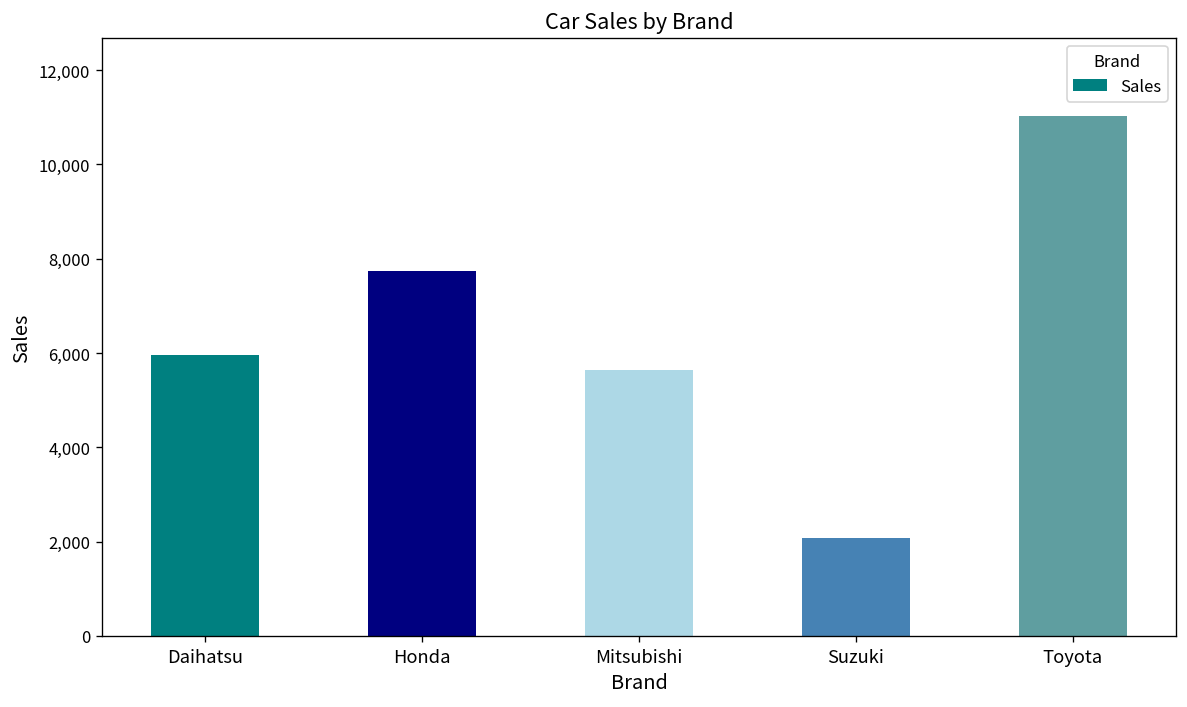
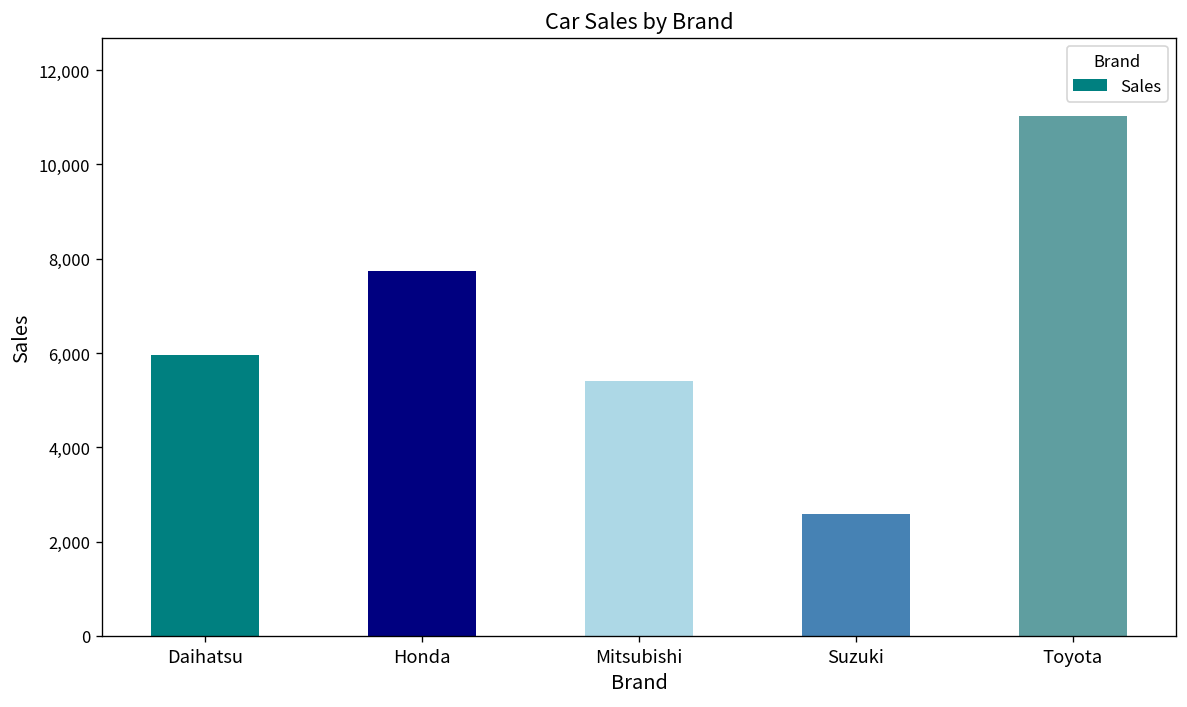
  {
    "Daihatsu": "6,000",
    "Honda": "7,700",
-   "Mitsubishi": "5,600",
-   "Suzuki": "2,100",
+   "Mitsubishi": "5,400",
+   "Suzuki": "2,600",
    "Toyota": "11,000"
  }
